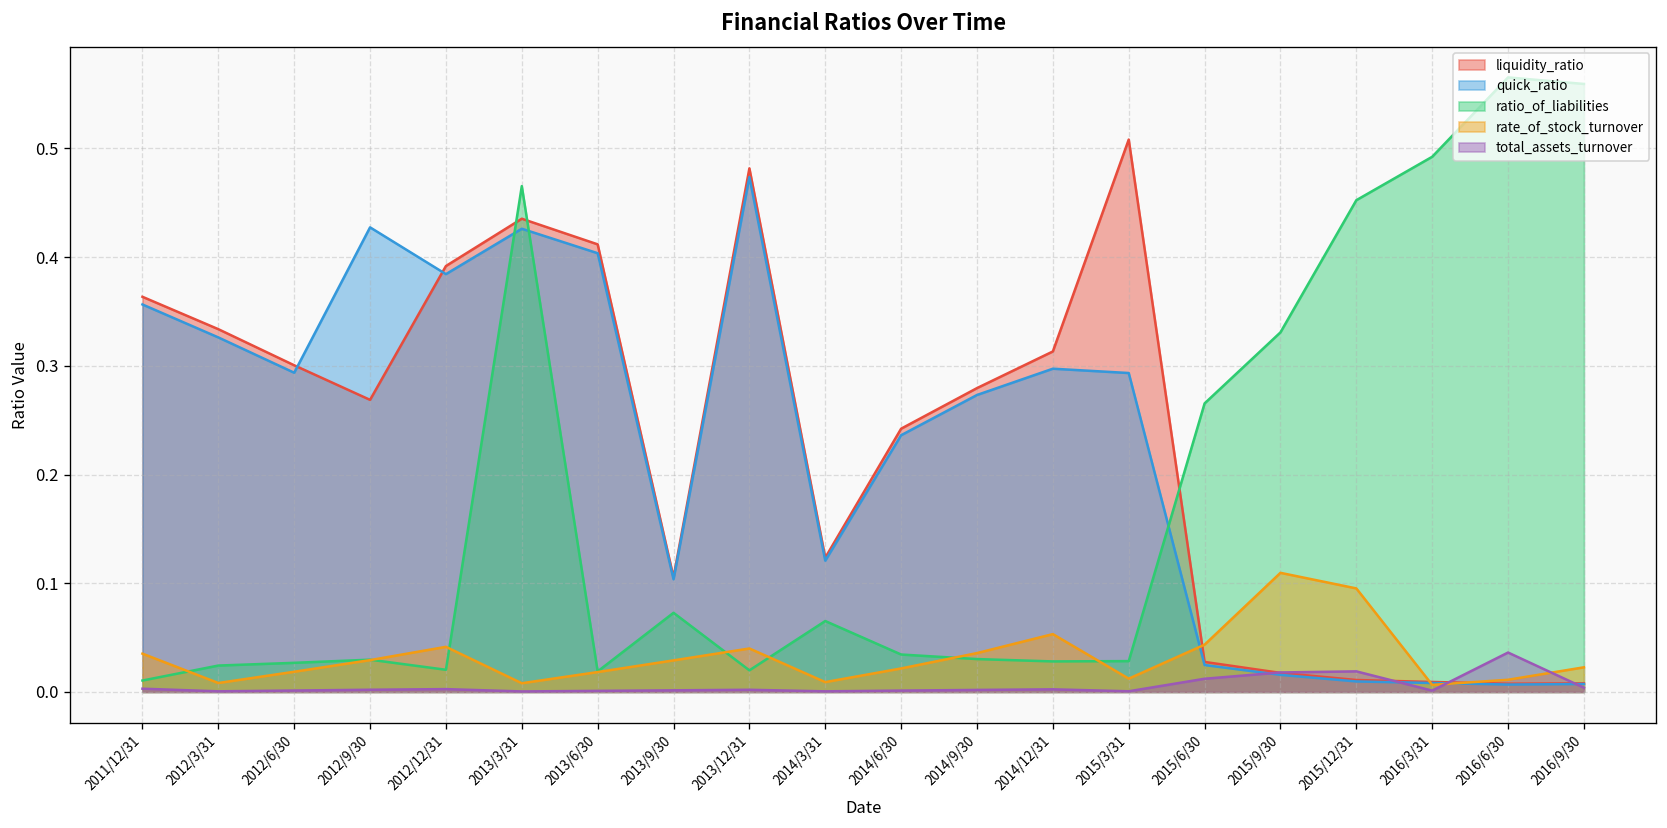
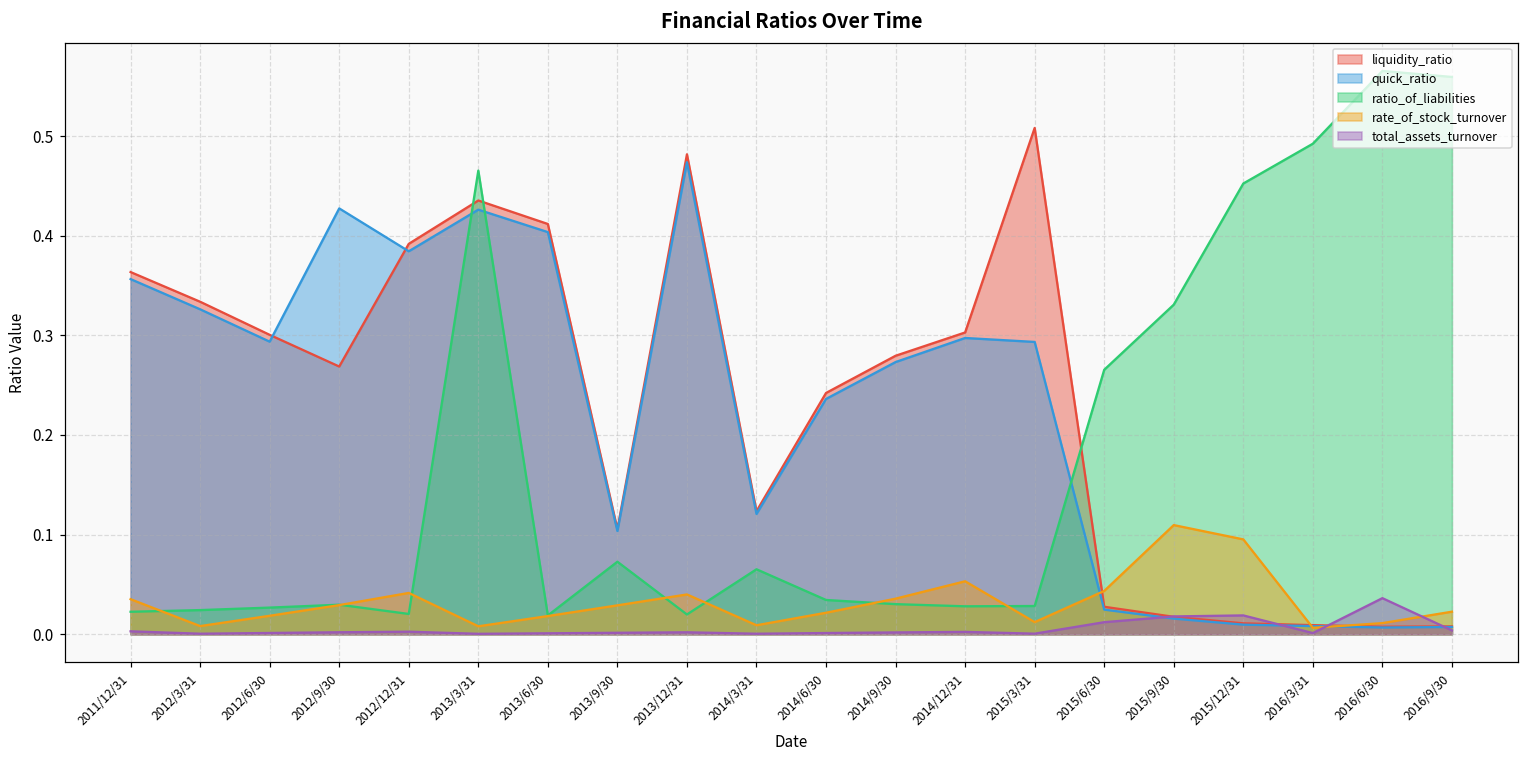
  {
    "liquidity_ratio": {
      "2011/12/31": 0.36,
      "2012/3/31": 0.33,
      "2012/6/30": 0.30,
      "2012/9/30": 0.27,
      "2012/12/31": 0.39,
      "2013/3/31": 0.44,
      "2013/6/30": 0.41,
      "2013/12/31": 0.48,
      "2014/6/30": 0.24,
      "2014/9/30": 0.28,
-     "2014/12/31": 0.31,
+     "2014/12/31": 0.30,
      "2015/3/31": 0.51,
      "2015/6/30": 0.03
    },
    "quick_ratio": {
      "2011/12/31": 0.36,
      "2012/3/31": 0.33,
      "2012/6/30": 0.29,
      "2012/9/30": 0.43,
      "2012/12/31": 0.38,
      "2013/3/31": 0.43,
      "2013/6/30": 0.40,
      "2013/12/31": 0.47,
      "2014/6/30": 0.24,
      "2014/9/30": 0.27,
      "2014/12/31": 0.30,
      "2015/3/31": 0.29,
      "2015/6/30": 0.02
    },
    "ratio_of_liabilities": {
-     "2011/12/31": 0.01,
+     "2011/12/31": 0.02,
      "2012/3/31": 0.02,
      "2012/6/30": 0.03,
      "2012/12/31": 0.02,
      "2013/3/31": 0.47,
      "2013/9/30": 0.07,
      "2013/12/31": 0.02,
      "2014/3/31": 0.07,
      "2014/6/30": 0.03,
      "2014/9/30": 0.03,
      "2014/12/31": 0.03,
      "2015/3/31": 0.03,
      "2015/6/30": 0.27,
      "2015/9/30": 0.33,
      "2015/12/31": 0.45,
      "2016/3/31": 0.49
    },
    "rate_of_stock_turnover": {
      "2011/12/31": 0.04,
      "2012/3/31": 0.01,
      "2012/6/30": 0.02,
      "2012/12/31": 0.04,
      "2013/3/31": 0.01,
      "2013/9/30": 0.03,
      "2013/12/31": 0.04,
      "2014/3/31": 0.01,
      "2014/6/30": 0.02,
      "2014/9/30": 0.04,
      "2014/12/31": 0.05,
      "2015/3/31": 0.01,
      "2015/6/30": 0.04,
      "2015/9/30": 0.11,
      "2015/12/31": 0.10,
      "2016/6/30": 0.01,
      "2016/9/30": 0.02
    },
    "total_assets_turnover": {
      "2011/12/31": 0.00,
      "2012/3/31": 0.00,
      "2012/6/30": 0.00,
      "2012/9/30": 0.00,
      "2012/12/31": 0.00,
      "2013/3/31": 0.00,
      "2013/6/30": 0.00,
      "2013/9/30": 0.00,
      "2013/12/31": 0.00,
      "2014/3/31": 0.00,
      "2014/6/30": 0.00,
      "2014/9/30": 0.00,
      "2014/12/31": 0.00,
      "2015/3/31": 0.00,
      "2015/6/30": 0.01,
      "2015/12/31": 0.02,
      "2016/3/31": 0.00,
      "2016/6/30": 0.04,
      "2016/9/30": 0.00
    }
  }
